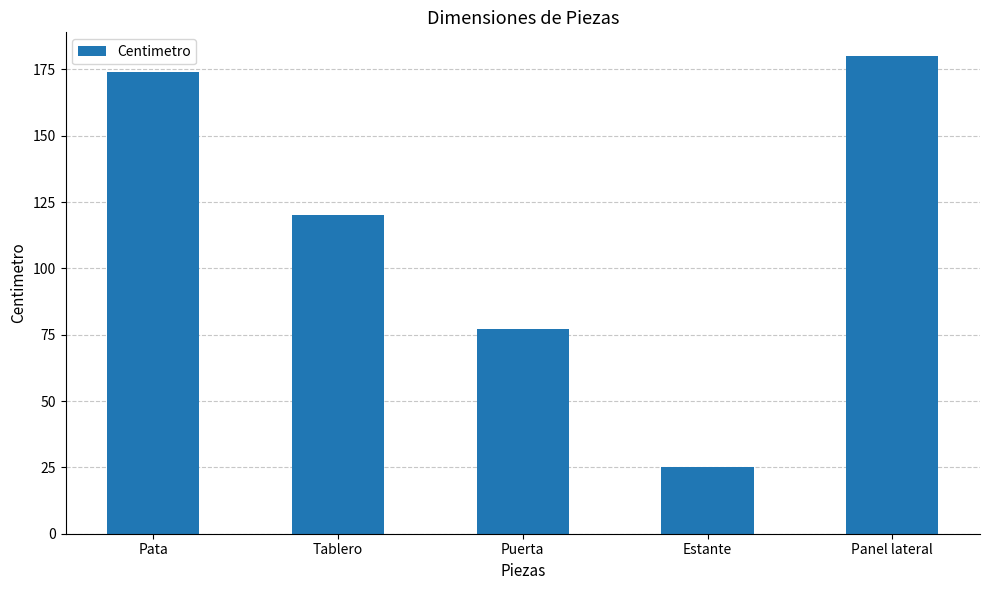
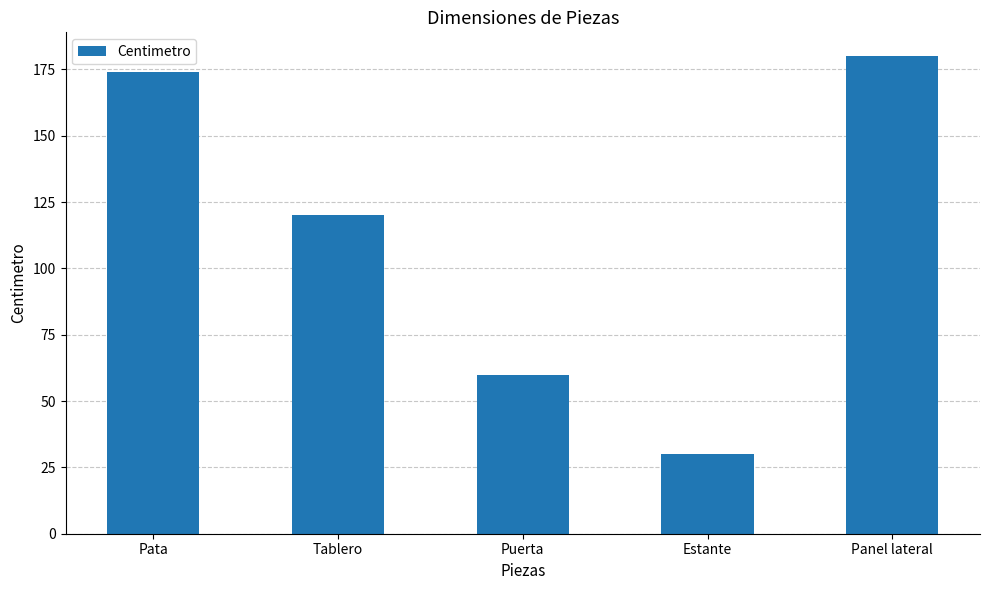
  {
    "Pata": 174,
    "Tablero": 120,
-   "Puerta": 77,
-   "Estante": 25,
+   "Puerta": 60,
+   "Estante": 30,
    "Panel lateral": 180
  }
